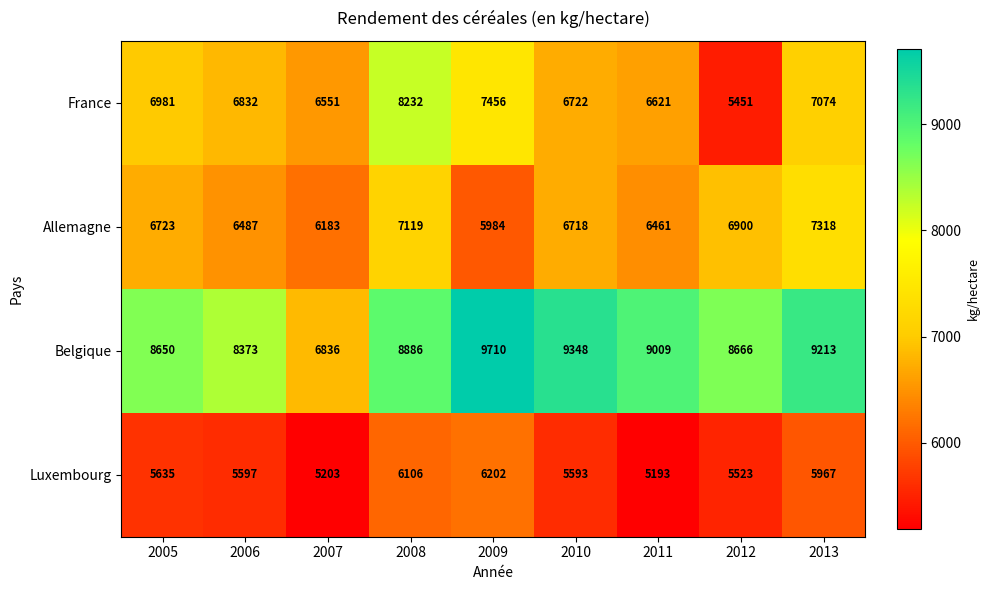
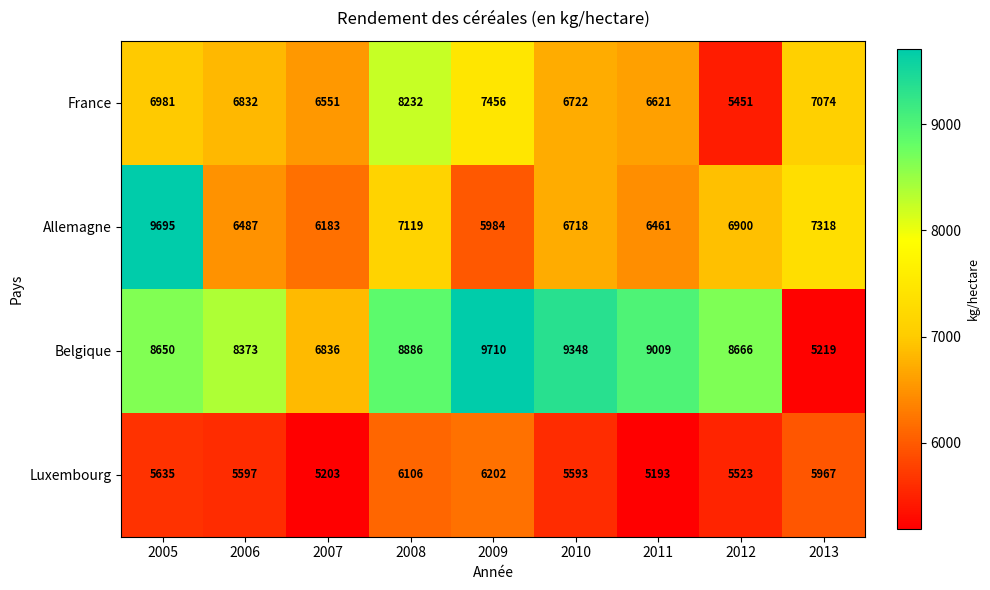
  {
    "France": {
      "2005": 6981,
      "2006": 6832,
      "2007": 6551,
      "2008": 8232,
      "2009": 7456,
      "2010": 6722,
      "2011": 6621,
      "2012": 5451,
      "2013": 7074
    },
    "Allemagne": {
-     "2005": 6723,
+     "2005": 9695,
      "2006": 6487,
      "2007": 6183,
      "2008": 7119,
      "2009": 5984,
      "2010": 6718,
      "2011": 6461,
      "2012": 6900,
      "2013": 7318
    },
    "Belgique": {
      "2005": 8650,
      "2006": 8373,
      "2007": 6836,
      "2008": 8886,
      "2009": 9710,
      "2010": 9348,
      "2011": 9009,
      "2012": 8666,
-     "2013": 9213
+     "2013": 5219
    },
    "Luxembourg": {
      "2005": 5635,
      "2006": 5597,
      "2007": 5203,
      "2008": 6106,
      "2009": 6202,
      "2010": 5593,
      "2011": 5193,
      "2012": 5523,
      "2013": 5967
    }
  }
